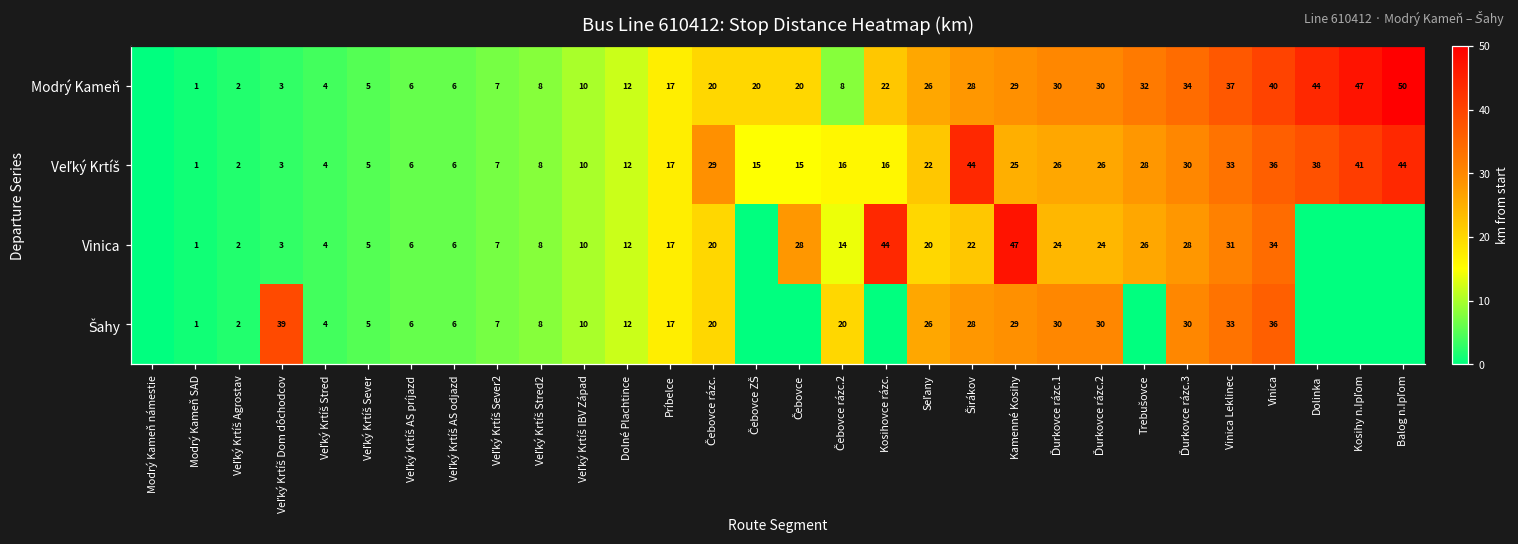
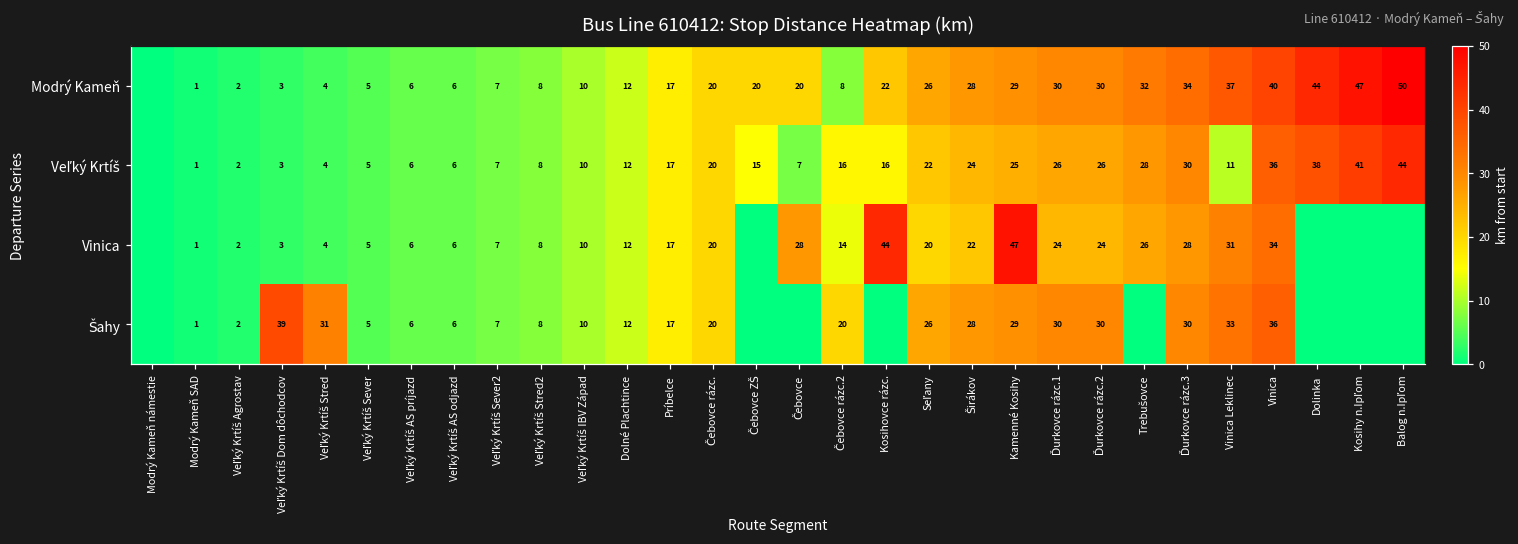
  {
    "Modrý Kameň": {
      "Modrý Kameň SAD": 1,
      "Veľký Krtíš Agrostav": 2,
      "Veľký Krtíš Dom dôchodcov": 3,
      "Veľký Krtíš Stred": 4,
      "Veľký Krtíš Sever": 5,
      "Veľký Krtíš AS príjazd": 6,
      "Veľký Krtíš AS odjazd": 6,
      "Veľký Krtíš Sever2": 7,
      "Veľký Krtíš Stred2": 8,
      "Veľký Krtíš IBV Západ": 10,
      "Dolné Plachtince": 12,
      "Príbelce": 17,
      "Čebovce rázc.": 20,
      "Čebovce ZŠ": 20,
      "Čebovce": 20,
      "Čebovce rázc.2": 8,
      "Kosihovce rázc.": 22,
      "Seľany": 26,
      "Širákov": 28,
      "Kamenné Kosihy": 29,
      "Ďurkovce rázc.1": 30,
      "Ďurkovce rázc.2": 30,
      "Trebušovce": 32,
      "Ďurkovce rázc.3": 34,
      "Vinica Leklinec": 37,
      "Vinica": 40,
      "Dolinka": 44,
      "Kosihy n.Ipľom": 47,
      "Balog n.Ipľom": 50
    },
    "Veľký Krtíš": {
      "Modrý Kameň SAD": 1,
      "Veľký Krtíš Agrostav": 2,
      "Veľký Krtíš Dom dôchodcov": 3,
      "Veľký Krtíš Stred": 4,
      "Veľký Krtíš Sever": 5,
      "Veľký Krtíš AS príjazd": 6,
      "Veľký Krtíš AS odjazd": 6,
      "Veľký Krtíš Sever2": 7,
      "Veľký Krtíš Stred2": 8,
      "Veľký Krtíš IBV Západ": 10,
      "Dolné Plachtince": 12,
      "Príbelce": 17,
-     "Čebovce rázc.": 29,
+     "Čebovce rázc.": 20,
      "Čebovce ZŠ": 15,
-     "Čebovce": 15,
+     "Čebovce": 7,
      "Čebovce rázc.2": 16,
      "Kosihovce rázc.": 16,
      "Seľany": 22,
-     "Širákov": 44,
+     "Širákov": 24,
      "Kamenné Kosihy": 25,
      "Ďurkovce rázc.1": 26,
      "Ďurkovce rázc.2": 26,
      "Trebušovce": 28,
      "Ďurkovce rázc.3": 30,
-     "Vinica Leklinec": 33,
+     "Vinica Leklinec": 11,
      "Vinica": 36,
      "Dolinka": 38,
      "Kosihy n.Ipľom": 41,
      "Balog n.Ipľom": 44
    },
    "Vinica": {
      "Modrý Kameň SAD": 1,
      "Veľký Krtíš Agrostav": 2,
      "Veľký Krtíš Dom dôchodcov": 3,
      "Veľký Krtíš Stred": 4,
      "Veľký Krtíš Sever": 5,
      "Veľký Krtíš AS príjazd": 6,
      "Veľký Krtíš AS odjazd": 6,
      "Veľký Krtíš Sever2": 7,
      "Veľký Krtíš Stred2": 8,
      "Veľký Krtíš IBV Západ": 10,
      "Dolné Plachtince": 12,
      "Príbelce": 17,
      "Čebovce rázc.": 20,
      "Čebovce": 28,
      "Čebovce rázc.2": 14,
      "Kosihovce rázc.": 44,
      "Seľany": 20,
      "Širákov": 22,
      "Kamenné Kosihy": 47,
      "Ďurkovce rázc.1": 24,
      "Ďurkovce rázc.2": 24,
      "Trebušovce": 26,
      "Ďurkovce rázc.3": 28,
      "Vinica Leklinec": 31,
      "Vinica": 34
    },
    "Šahy": {
      "Modrý Kameň SAD": 1,
      "Veľký Krtíš Agrostav": 2,
      "Veľký Krtíš Dom dôchodcov": 39,
-     "Veľký Krtíš Stred": 4,
+     "Veľký Krtíš Stred": 31,
      "Veľký Krtíš Sever": 5,
      "Veľký Krtíš AS príjazd": 6,
      "Veľký Krtíš AS odjazd": 6,
      "Veľký Krtíš Sever2": 7,
      "Veľký Krtíš Stred2": 8,
      "Veľký Krtíš IBV Západ": 10,
      "Dolné Plachtince": 12,
      "Príbelce": 17,
      "Čebovce rázc.": 20,
      "Čebovce rázc.2": 20,
      "Seľany": 26,
      "Širákov": 28,
      "Kamenné Kosihy": 29,
      "Ďurkovce rázc.1": 30,
      "Ďurkovce rázc.2": 30,
      "Ďurkovce rázc.3": 30,
      "Vinica Leklinec": 33,
      "Vinica": 36
    }
  }
